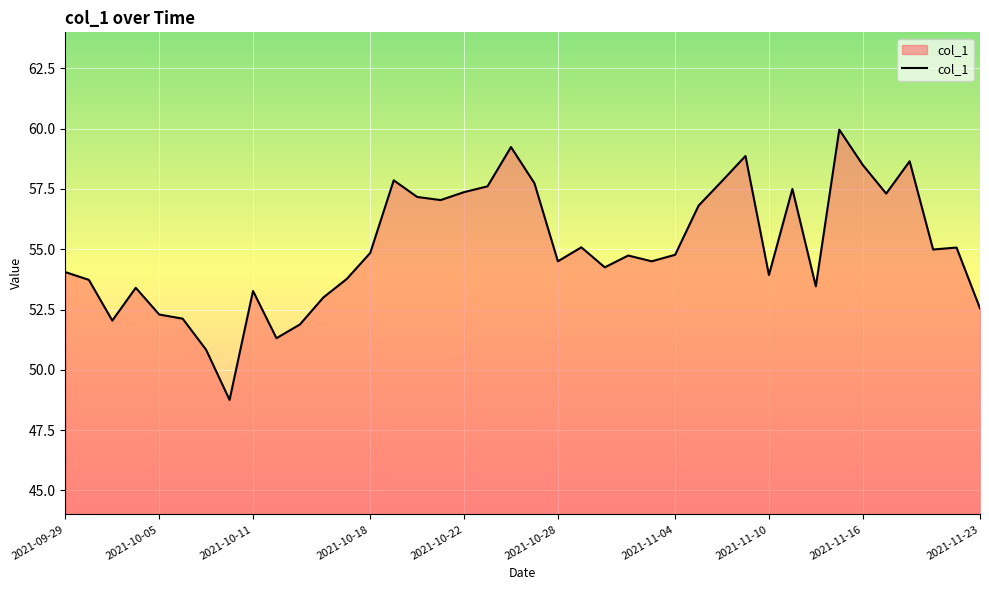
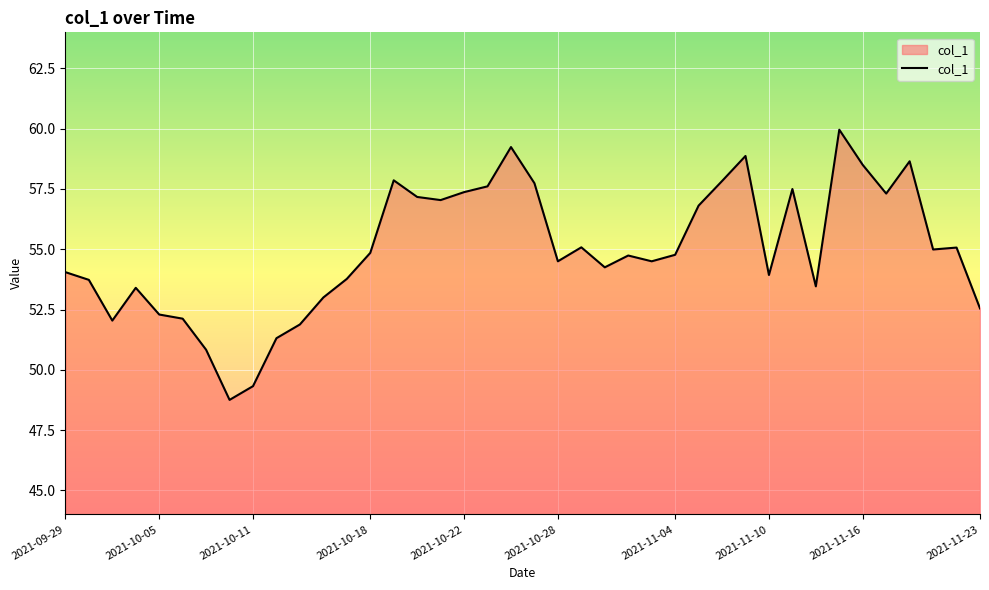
  {
    "2021-09-29": 54.0,
    "2021-10-05": 52.3,
-   "2021-10-11": 53.3,
+   "2021-10-11": 49.3,
    "2021-10-18": 54.8,
    "2021-10-22": 57.4,
    "2021-10-28": 54.5,
    "2021-11-04": 54.8,
    "2021-11-10": 53.9,
    "2021-11-16": 58.5,
    "2021-11-23": 52.5
  }
